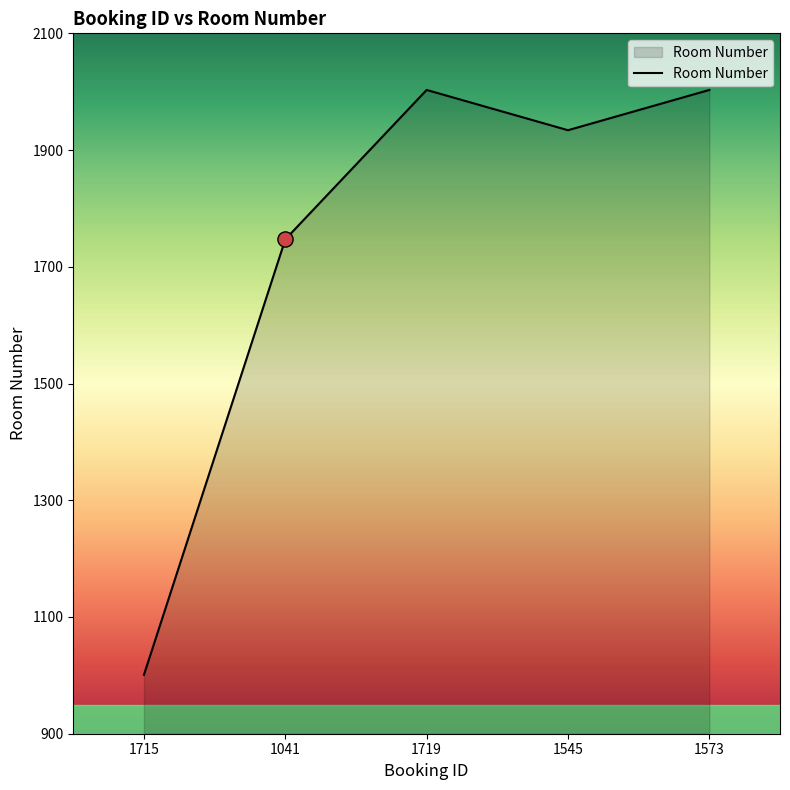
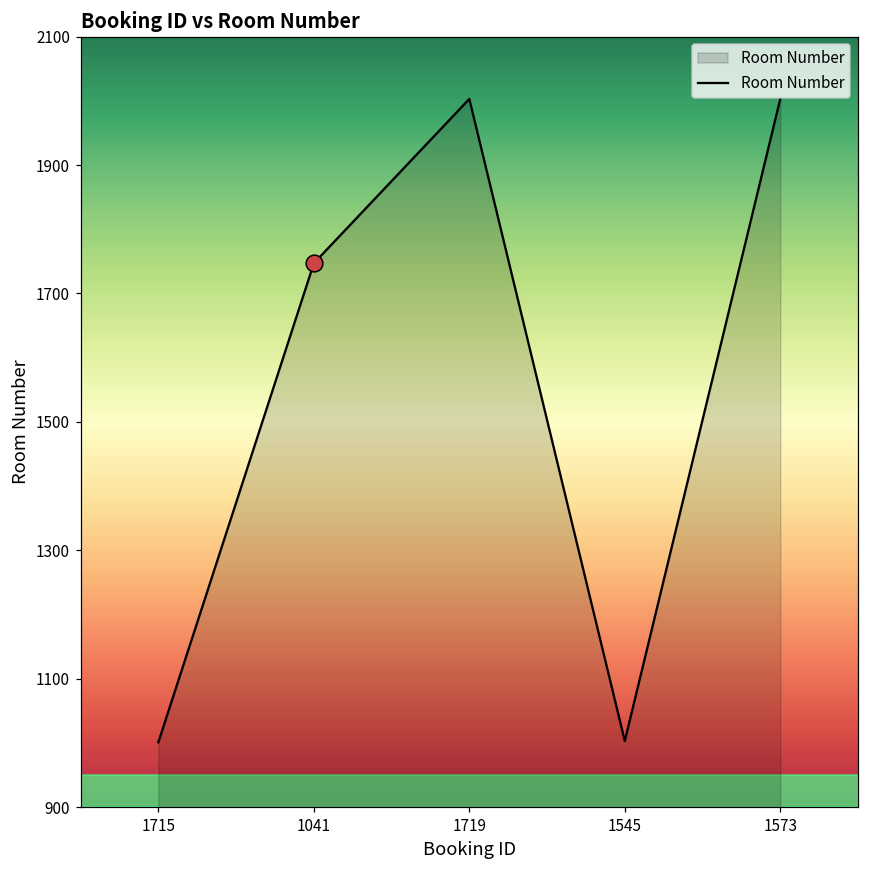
  {
    "Room Number": {
      "1715": 1000,
      "1719": 2000,
-     "1545": 1930,
+     "1545": 1000,
      "1573": 2000
    }
  }
